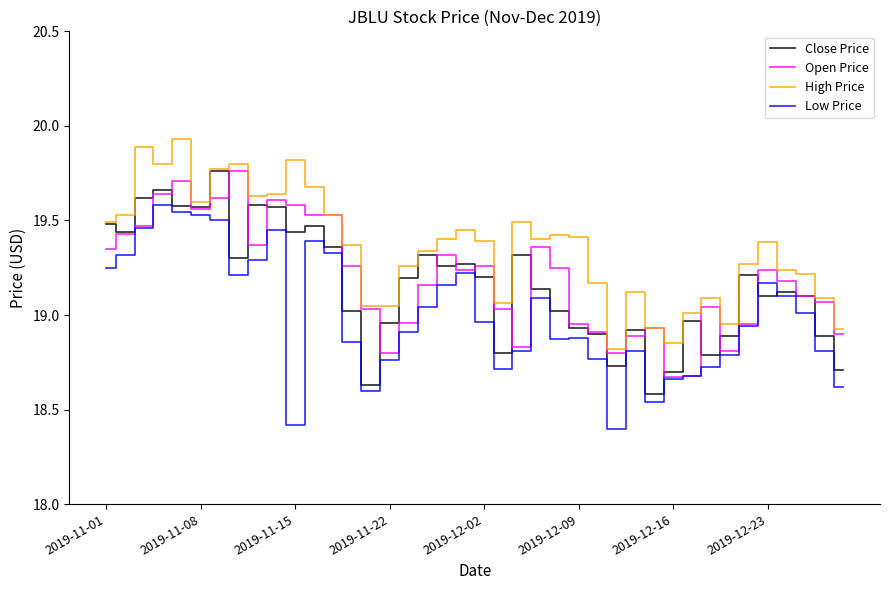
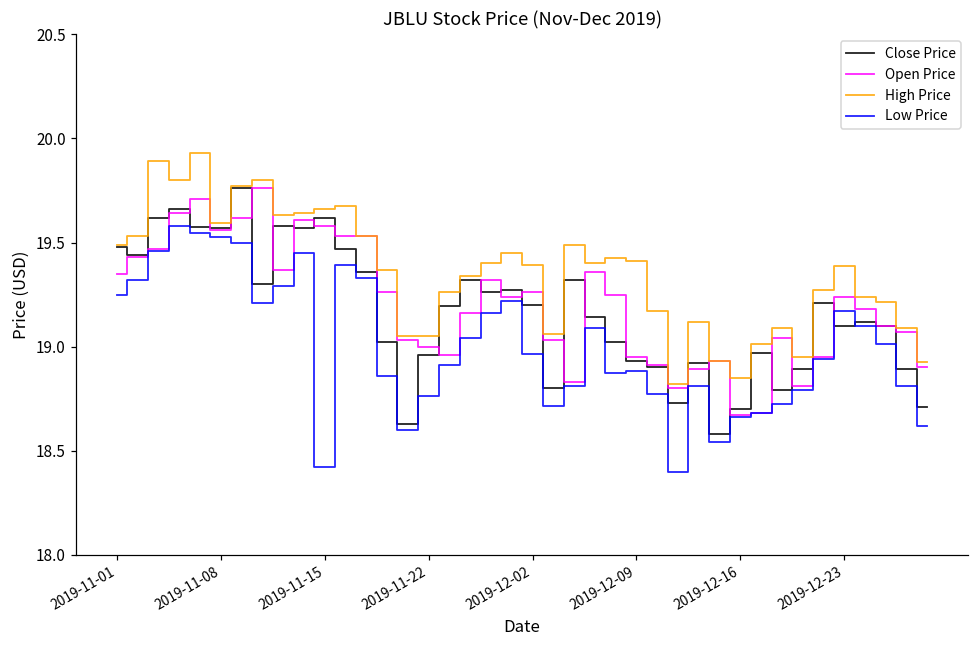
  {
    "Close Price": {
-     "2019-11-15": 19.44,
+     "2019-11-15": 19.62,
      "2019-11-22": 18.96,
      "2019-12-02": 19.20,
      "2019-12-09": 18.93,
      "2019-12-16": 18.70,
      "2019-12-23": 19.10
    },
    "Open Price": {
      "2019-11-01": 19.35,
      "2019-11-15": 19.58,
-     "2019-11-22": 18.8,
+     "2019-11-22": 19.0,
      "2019-12-02": 19.26,
      "2019-12-09": 18.95,
      "2019-12-23": 19.24
    },
    "High Price": {
      "2019-11-08": 19.60,
-     "2019-11-15": 19.82,
+     "2019-11-15": 19.66,
      "2019-11-22": 19.05,
      "2019-12-02": 19.39,
      "2019-12-09": 19.41,
      "2019-12-16": 18.85,
      "2019-12-23": 19.39
    },
    "Low Price": {
      "2019-11-01": 19.25,
      "2019-11-08": 19.53,
      "2019-11-15": 18.42,
      "2019-11-22": 18.76,
      "2019-12-02": 18.96,
      "2019-12-09": 18.88,
      "2019-12-23": 19.17
    }
  }
